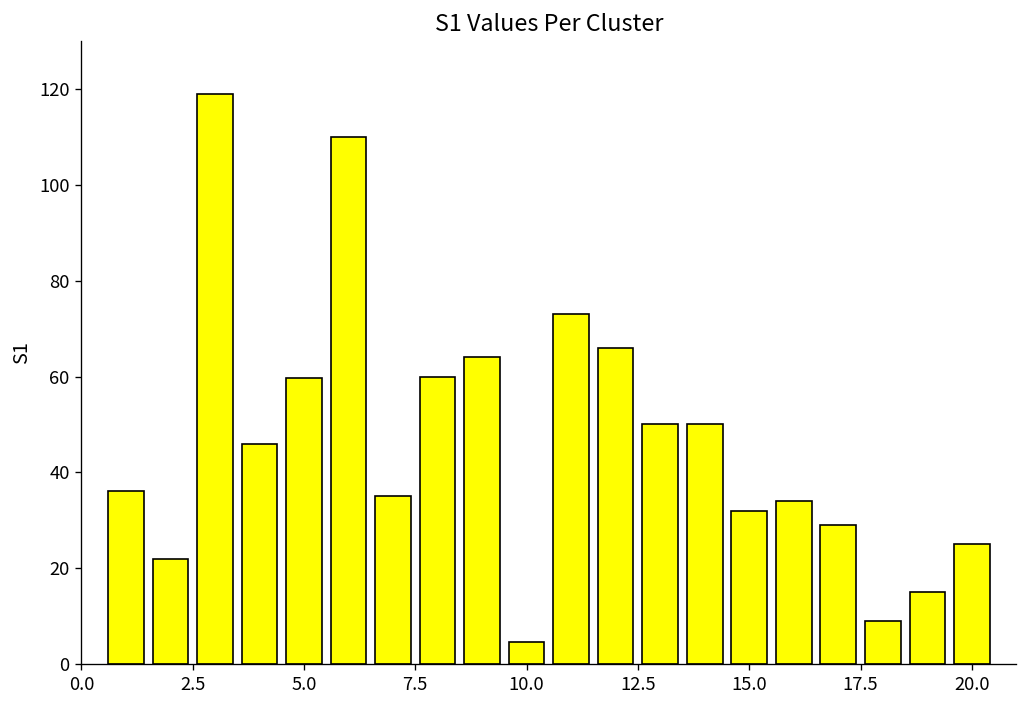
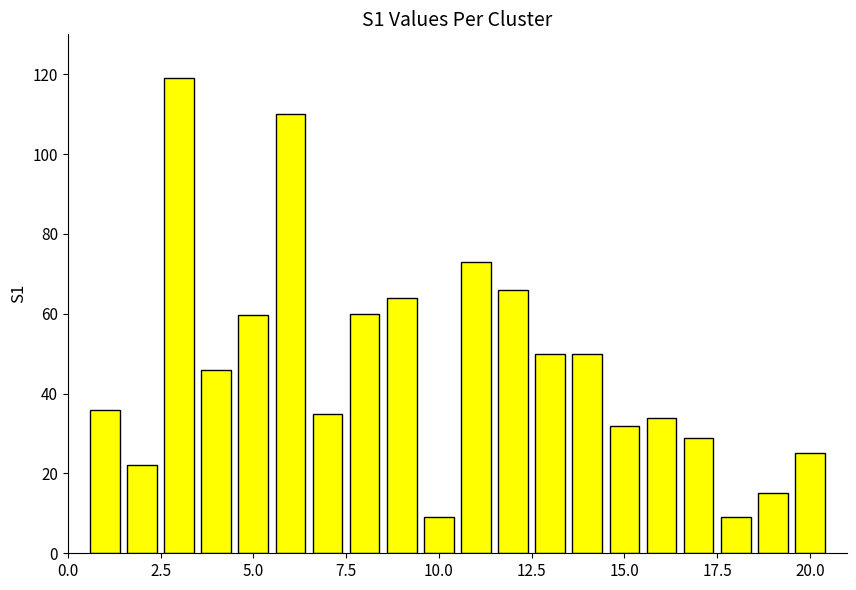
  {
    "5.0": 60,
-   "10.0": 5,
+   "10.0": 9,
    "15.0": 32,
    "20.0": 25
  }
